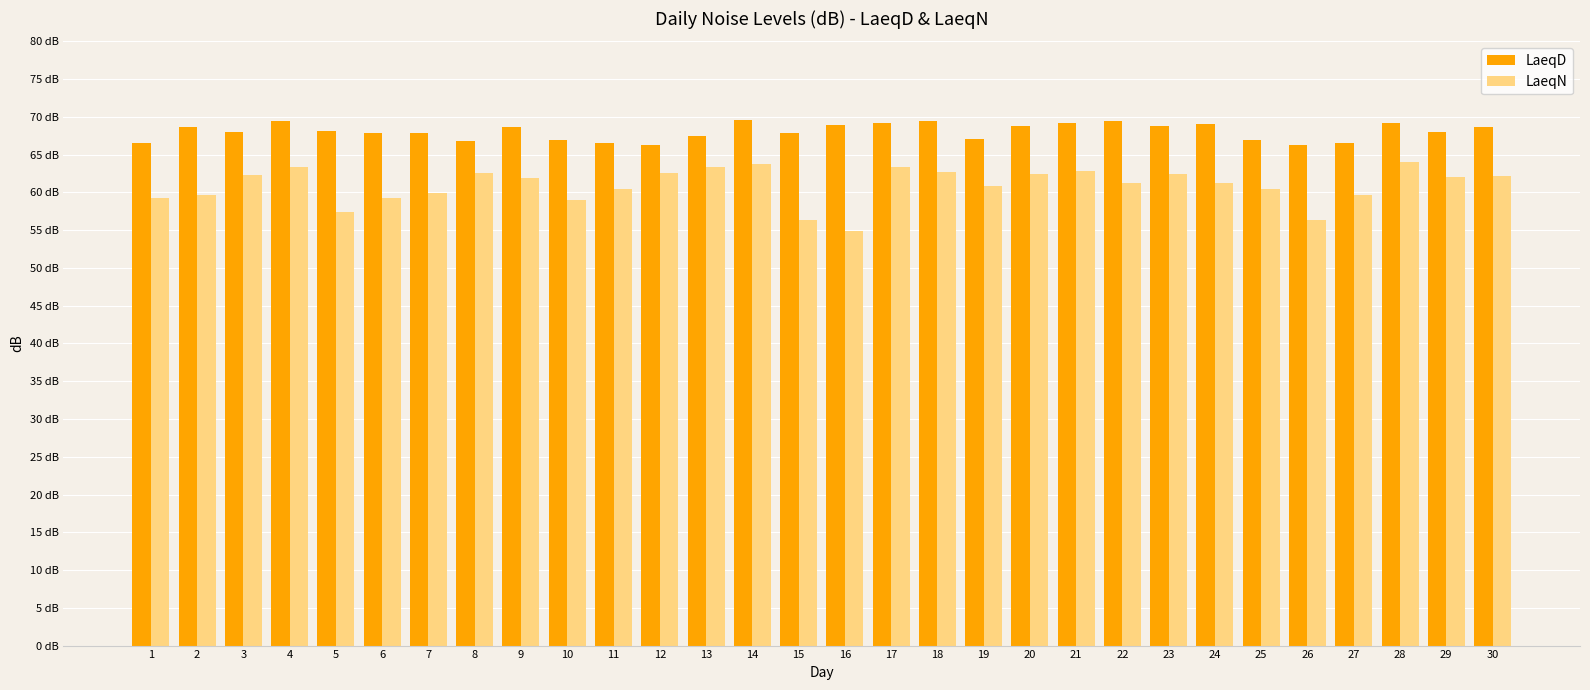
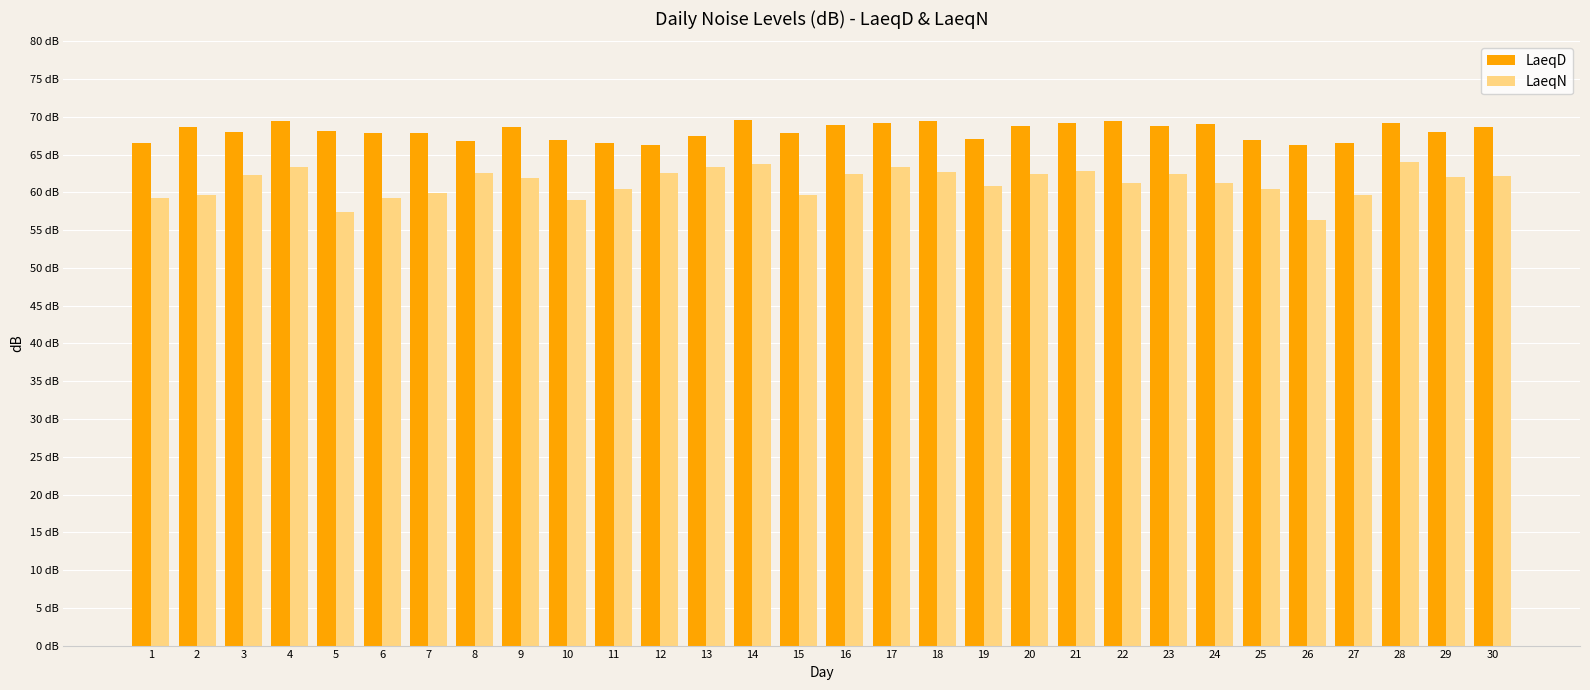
  {
    "LaeqD": {
      "1": "67 dB",
      "2": "69 dB",
      "3": "68 dB",
      "4": "69 dB",
      "5": "68 dB",
      "6": "68 dB",
      "7": "68 dB",
      "8": "67 dB",
      "9": "69 dB",
      "10": "67 dB",
      "11": "67 dB",
      "12": "66 dB",
      "13": "68 dB",
      "14": "70 dB",
      "15": "68 dB",
      "16": "69 dB",
      "17": "69 dB",
      "18": "69 dB",
      "19": "67 dB",
      "20": "69 dB",
      "21": "69 dB",
      "22": "69 dB",
      "23": "69 dB",
      "24": "69 dB",
      "25": "67 dB",
      "26": "66 dB",
      "27": "67 dB",
      "28": "69 dB",
      "29": "68 dB",
      "30": "69 dB"
    },
    "LaeqN": {
      "1": "59 dB",
      "2": "60 dB",
      "3": "62 dB",
      "4": "63 dB",
      "5": "57 dB",
      "6": "59 dB",
      "7": "60 dB",
      "8": "63 dB",
      "9": "62 dB",
      "10": "59 dB",
      "11": "60 dB",
      "12": "63 dB",
      "13": "63 dB",
      "14": "64 dB",
-     "15": "56 dB",
-     "16": "55 dB",
+     "15": "60 dB",
+     "16": "62 dB",
      "17": "63 dB",
      "18": "63 dB",
      "19": "61 dB",
      "20": "63 dB",
      "21": "63 dB",
      "22": "61 dB",
      "23": "63 dB",
      "24": "61 dB",
      "25": "60 dB",
      "26": "56 dB",
      "27": "60 dB",
      "28": "64 dB",
      "29": "62 dB",
      "30": "62 dB"
    }
  }
